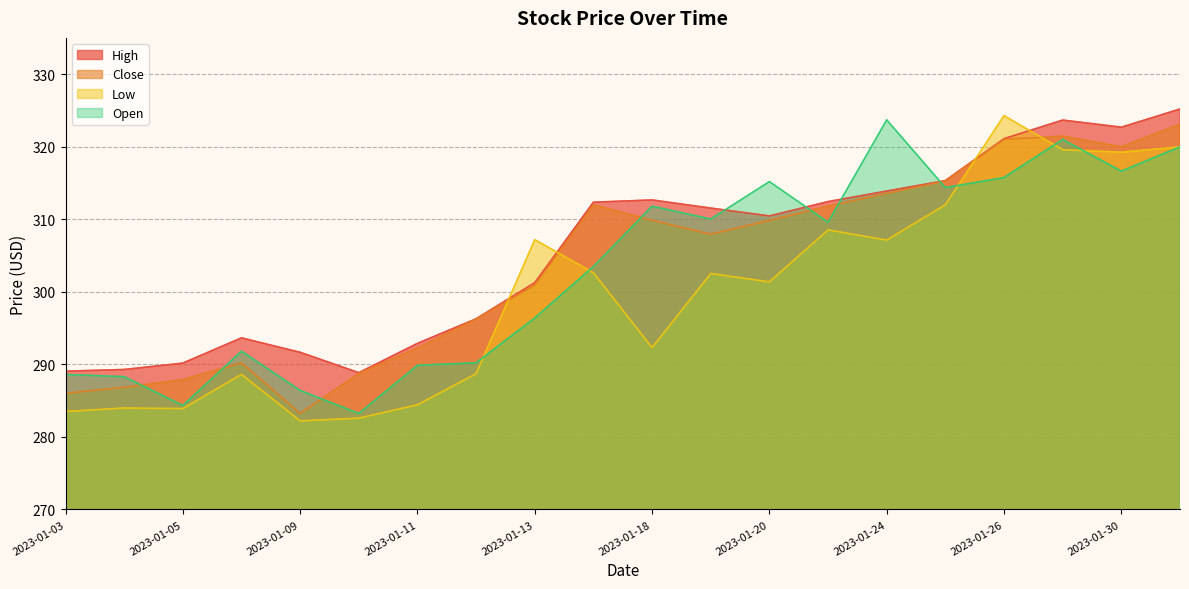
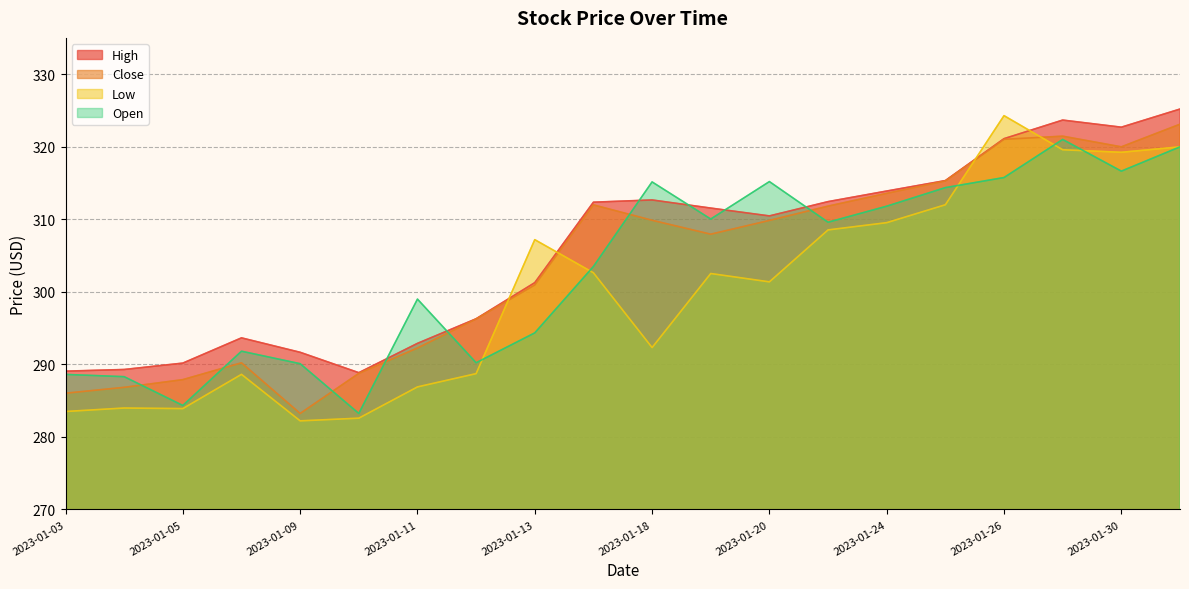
  {
    "Low": {
      "2023-01-03": 284,
      "2023-01-05": 284,
      "2023-01-09": 282,
-     "2023-01-11": 284,
+     "2023-01-11": 287,
      "2023-01-13": 307,
      "2023-01-18": 292,
      "2023-01-20": 301,
-     "2023-01-24": 307,
+     "2023-01-24": 310,
      "2023-01-26": 324,
      "2023-01-30": 319
    },
    "Open": {
      "2023-01-03": 289,
      "2023-01-05": 284,
-     "2023-01-09": 286,
-     "2023-01-11": 290,
-     "2023-01-13": 296,
-     "2023-01-18": 312,
+     "2023-01-09": 290,
+     "2023-01-11": 299,
+     "2023-01-13": 294,
+     "2023-01-18": 315,
      "2023-01-20": 315,
-     "2023-01-24": 324,
+     "2023-01-24": 312,
      "2023-01-26": 316,
      "2023-01-30": 317
    }
  }
